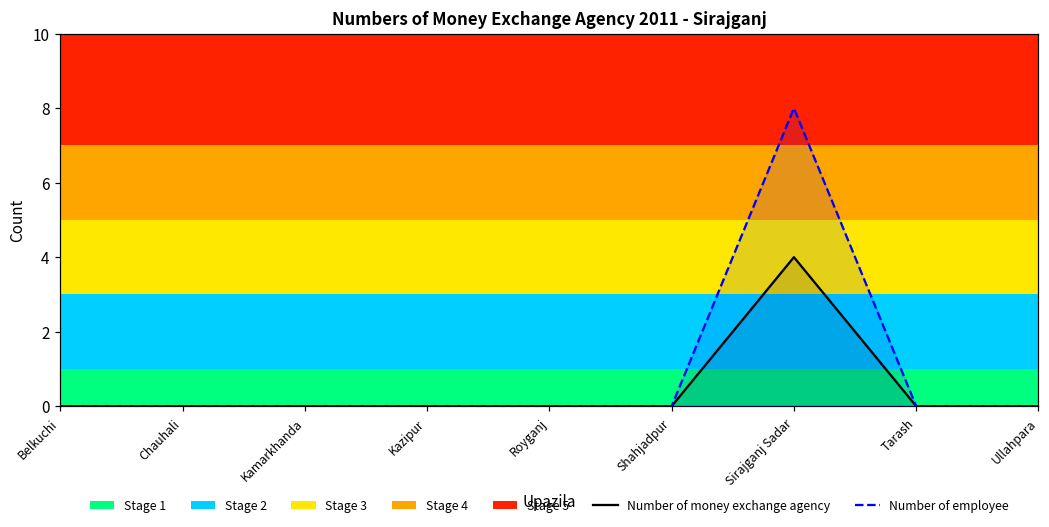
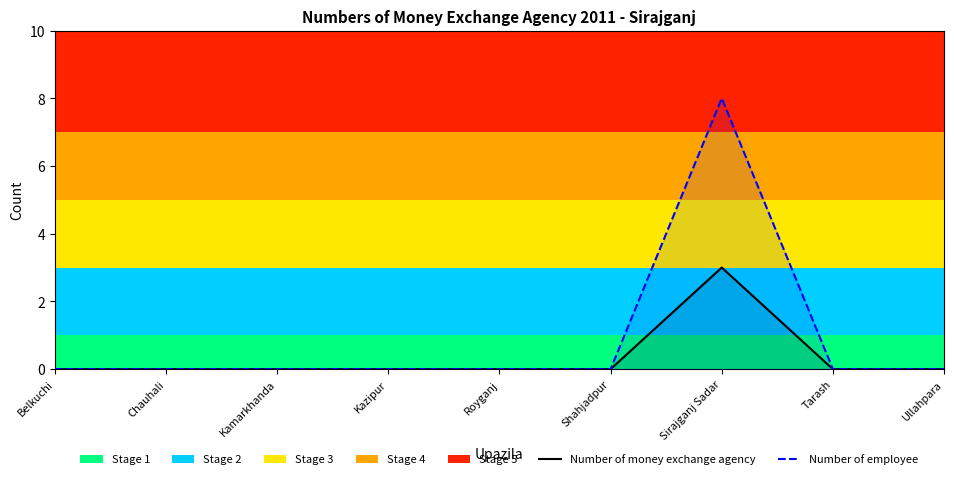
  {
    "Number of money exchange agency": {
-     "Sirajganj Sadar": 4
+     "Sirajganj Sadar": 3
    },
    "Number of employee": {
      "Sirajganj Sadar": 8
    }
  }
